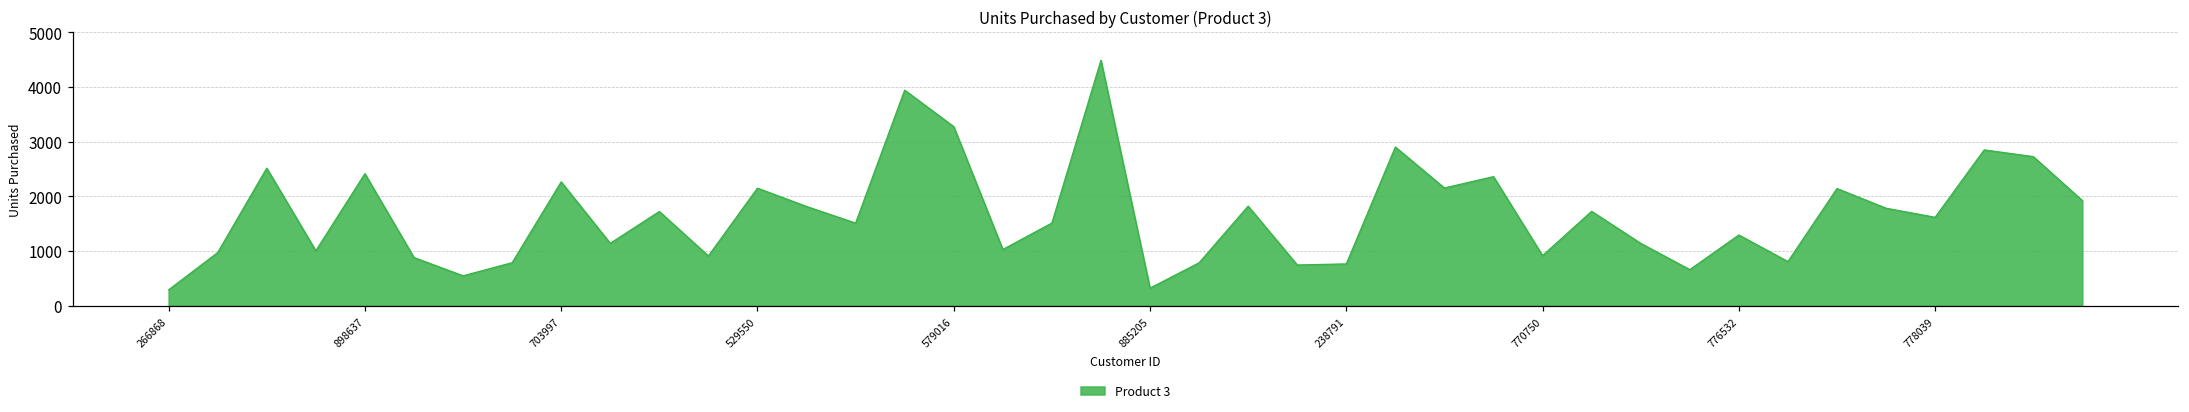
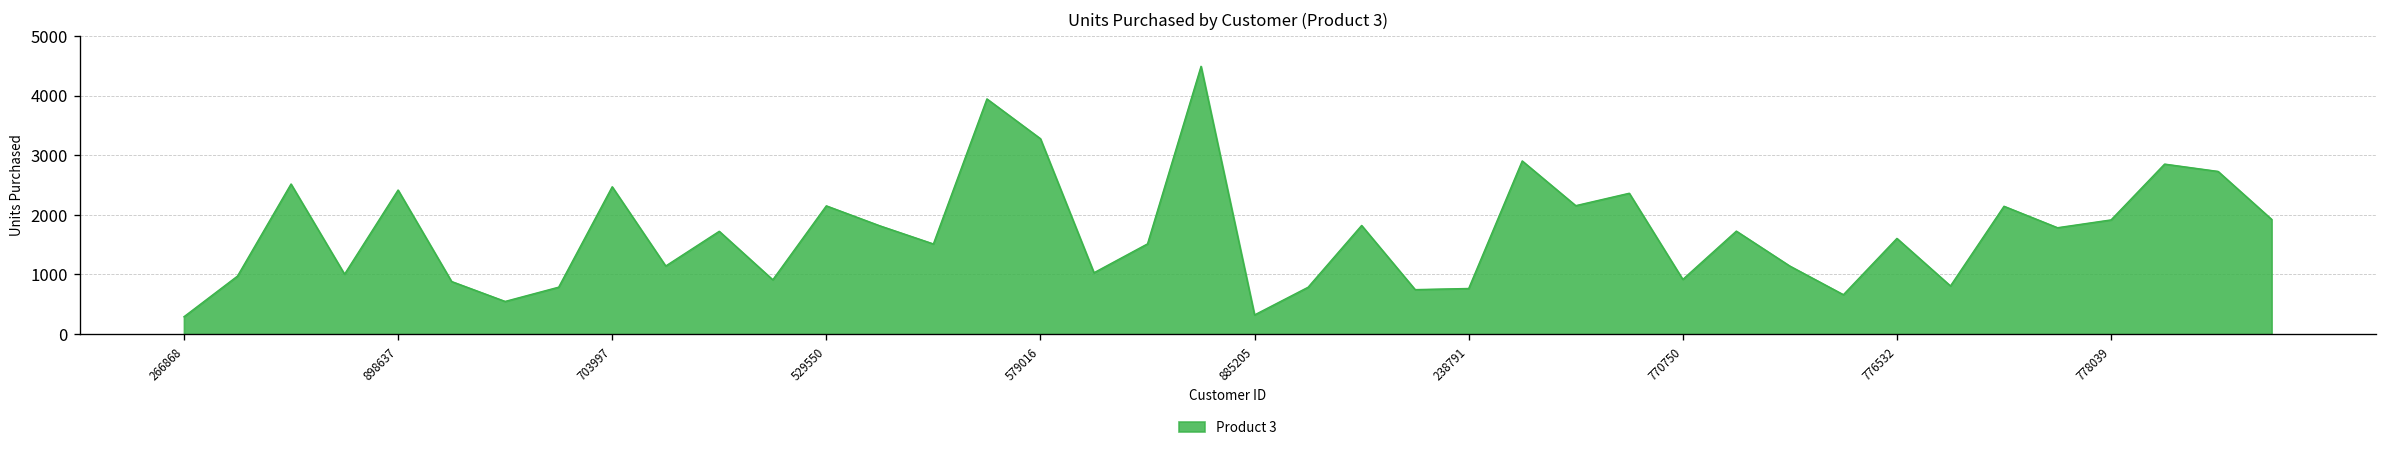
  {
    "266868": 300,
    "898637": 2400,
-   "703997": 2300,
+   "703997": 2500,
    "529550": 2200,
    "579016": 3300,
    "885205": 300,
    "238791": 800,
    "770750": 900,
-   "776532": 1300,
-   "778039": 1600
+   "776532": 1600,
+   "778039": 1900
  }
